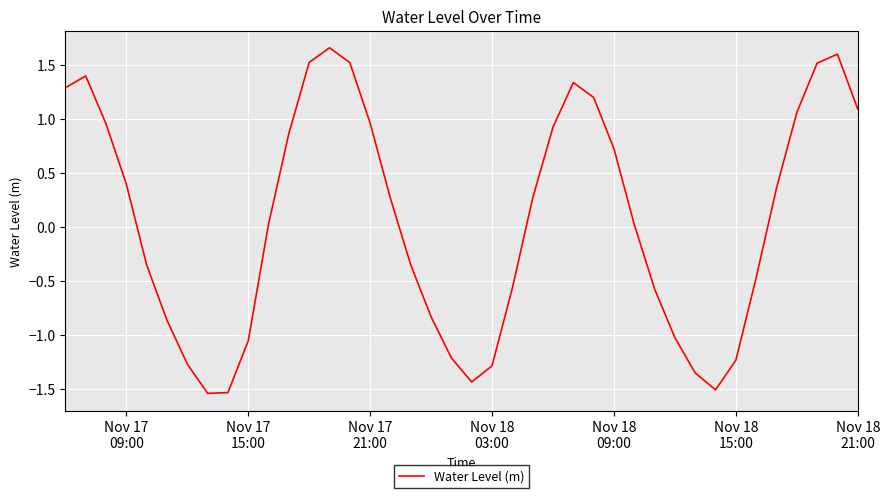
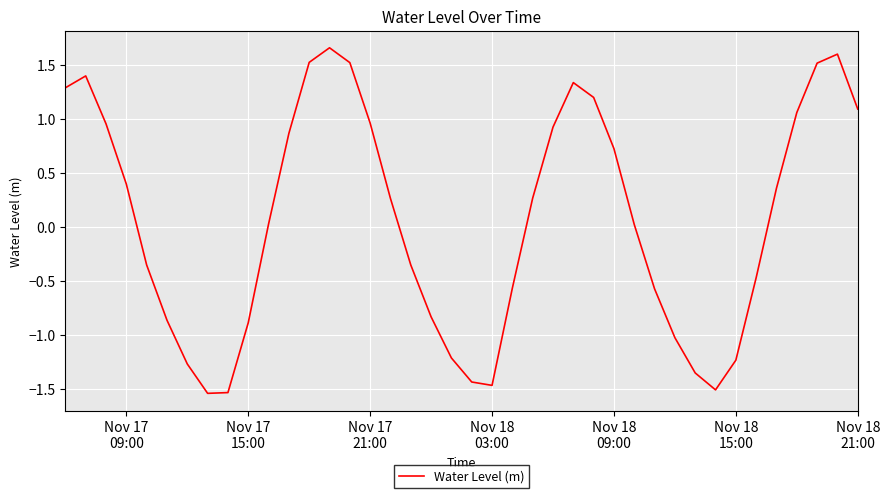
  {
    "Nov 17 09:00": 0.40,
-   "Nov 17 15:00": -1.05,
+   "Nov 17 15:00": -0.89,
    "Nov 17 21:00": 0.96,
-   "Nov 18 03:00": -1.29,
+   "Nov 18 03:00": -1.47,
    "Nov 18 09:00": 0.72,
    "Nov 18 15:00": -1.23,
    "Nov 18 21:00": 1.09
  }
